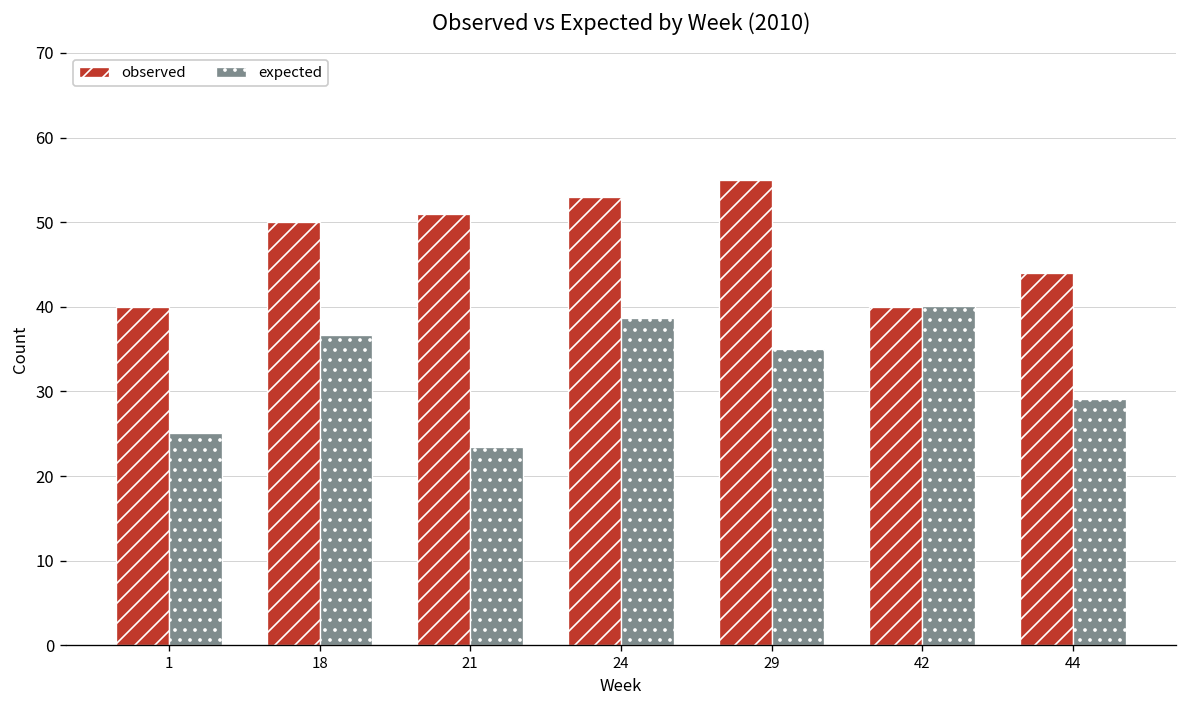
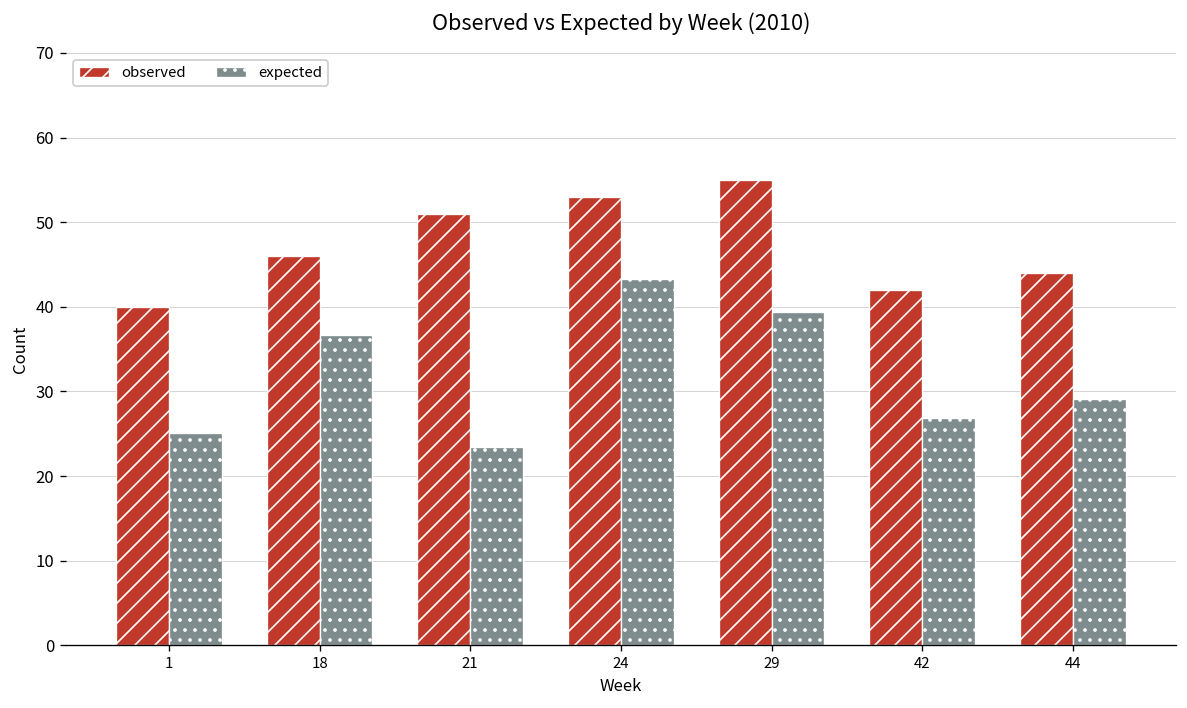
  {
    "observed": {
      "1": 40,
-     "18": 50,
+     "18": 46,
      "21": 51,
      "24": 53,
      "29": 55,
-     "42": 40,
+     "42": 42,
      "44": 44
    },
    "expected": {
      "1": 25,
      "18": 37,
      "21": 23,
-     "24": 39,
-     "29": 35,
-     "42": 40,
+     "24": 43,
+     "29": 39,
+     "42": 27,
      "44": 29
    }
  }
